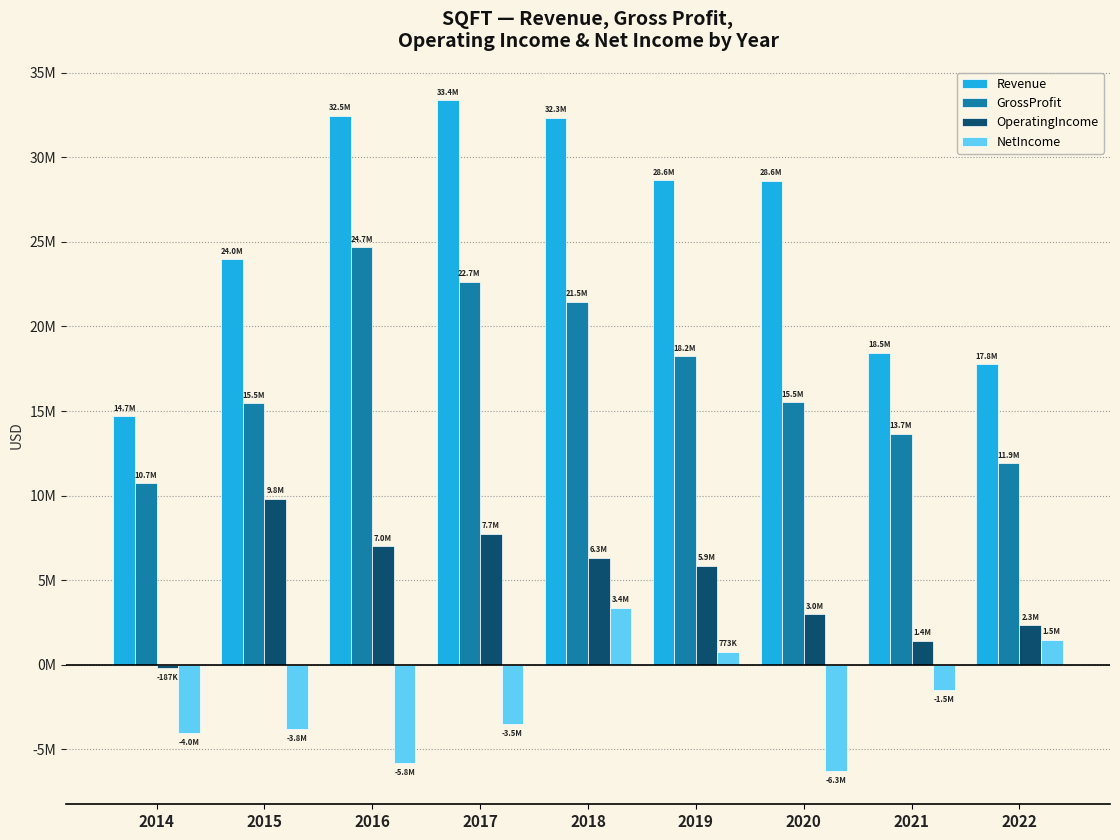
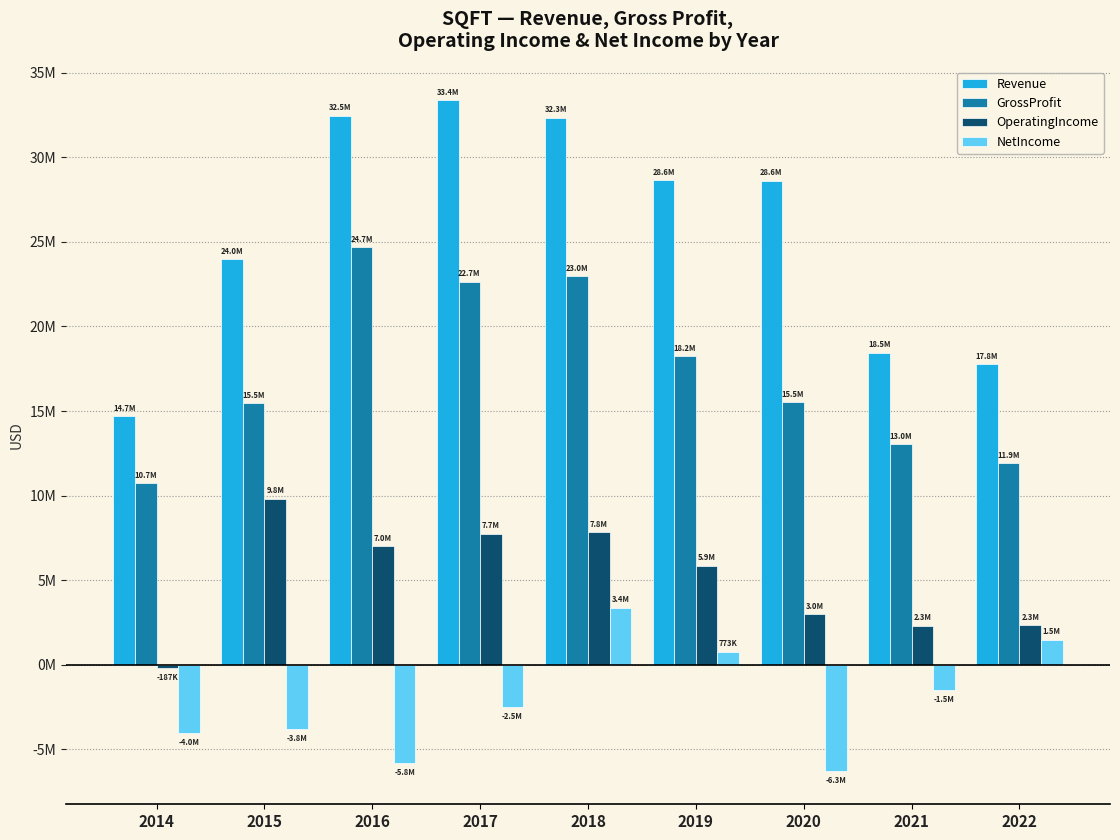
  {
    "Revenue": {
      "2014": "14.7M",
      "2015": "24.0M",
      "2016": "32.5M",
      "2017": "33.4M",
      "2018": "32.3M",
      "2019": "28.6M",
      "2020": "28.6M",
      "2021": "18.5M",
      "2022": "17.8M"
    },
    "GrossProfit": {
      "2014": "10.7M",
      "2015": "15.5M",
      "2016": "24.7M",
      "2017": "22.7M",
-     "2018": "21.5M",
+     "2018": "23.0M",
      "2019": "18.2M",
      "2020": "15.5M",
-     "2021": "13.7M",
+     "2021": "13.0M",
      "2022": "11.9M"
    },
    "OperatingIncome": {
      "2014": "-187K",
      "2015": "9.8M",
      "2016": "7.0M",
      "2017": "7.7M",
-     "2018": "6.3M",
+     "2018": "7.8M",
      "2019": "5.9M",
      "2020": "3.0M",
-     "2021": "1.4M",
+     "2021": "2.3M",
      "2022": "2.3M"
    },
    "NetIncome": {
      "2014": "-4.0M",
      "2015": "-3.8M",
      "2016": "-5.8M",
-     "2017": "-3.5M",
+     "2017": "-2.5M",
      "2018": "3.4M",
      "2019": "773K",
      "2020": "-6.3M",
      "2021": "-1.5M",
      "2022": "1.5M"
    }
  }
